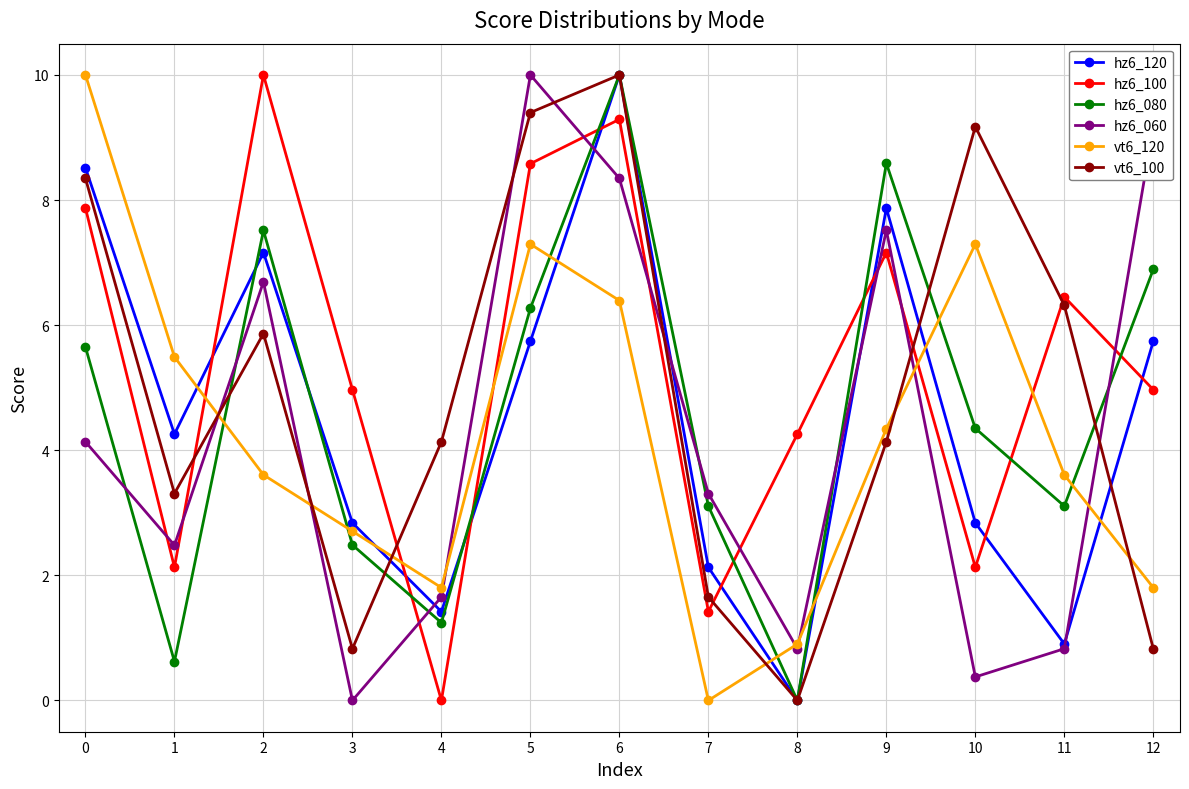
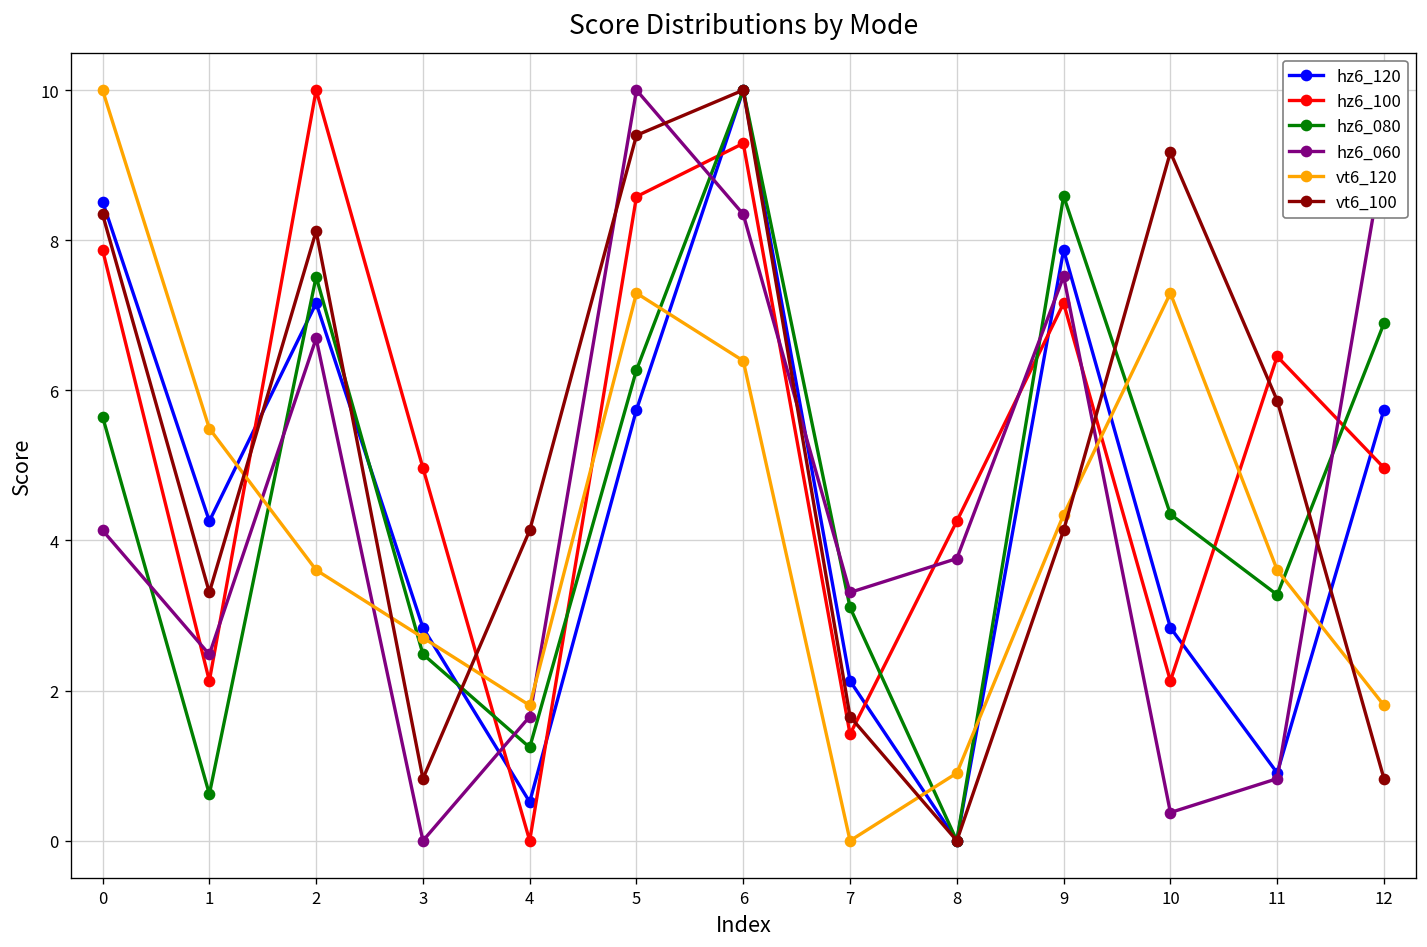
  {
    "hz6_120": {
      "0": 8.5,
      "1": 4.3,
      "2": 7.2,
      "3": 2.8,
-     "4": 1.4,
+     "4": 0.5,
      "5": 5.7,
      "7": 2.1,
      "9": 7.9,
      "10": 2.8,
      "11": 0.9,
      "12": 5.7
    },
    "hz6_100": {
      "0": 7.9,
      "1": 2.1,
      "2": 10.0,
      "3": 5.0,
      "4": 0.0,
      "5": 8.6,
      "6": 9.3,
      "7": 1.4,
      "8": 4.3,
      "9": 7.2,
      "10": 2.1,
      "11": 6.5,
      "12": 5.0
    },
    "hz6_080": {
      "0": 5.6,
      "1": 0.6,
      "2": 7.5,
      "3": 2.5,
      "4": 1.2,
      "5": 6.3,
      "7": 3.1,
      "9": 8.6,
      "10": 4.4,
-     "11": 3.1,
+     "11": 3.3,
      "12": 6.9
    },
    "hz6_060": {
      "0": 4.1,
      "1": 2.5,
      "2": 6.7,
      "3": 0.0,
      "4": 1.7,
      "5": 10.0,
      "6": 8.3,
      "7": 3.3,
-     "8": 0.8,
+     "8": 3.8,
      "9": 7.5,
      "10": 0.4,
      "11": 0.8
    },
    "vt6_120": {
      "0": 10.0,
      "1": 5.5,
      "2": 3.6,
      "3": 2.7,
      "4": 1.8,
      "5": 7.3,
      "6": 6.4,
      "7": 0.0,
      "8": 0.9,
      "9": 4.3,
      "10": 7.3,
      "11": 3.6,
      "12": 1.8
    },
    "vt6_100": {
      "0": 8.3,
      "1": 3.3,
-     "2": 5.9,
+     "2": 8.1,
      "3": 0.8,
      "4": 4.1,
      "5": 9.4,
      "7": 1.7,
      "9": 4.1,
      "10": 9.2,
-     "11": 6.3,
+     "11": 5.9,
      "12": 0.8
    }
  }
